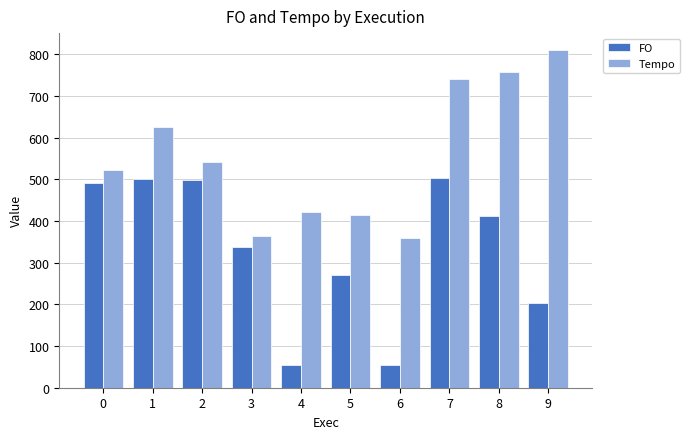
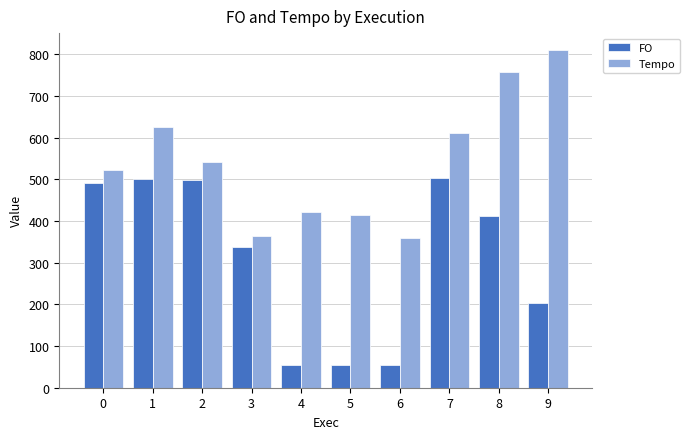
  {
    "FO": {
      "0": 490,
      "1": 500,
      "2": 500,
      "3": 340,
      "4": 60,
-     "5": 270,
+     "5": 50,
      "6": 60,
      "7": 500,
      "8": 410,
      "9": 200
    },
    "Tempo": {
      "0": 520,
      "1": 630,
      "2": 540,
      "3": 360,
      "4": 420,
      "5": 410,
      "6": 360,
-     "7": 740,
+     "7": 610,
      "8": 760,
      "9": 810
    }
  }
